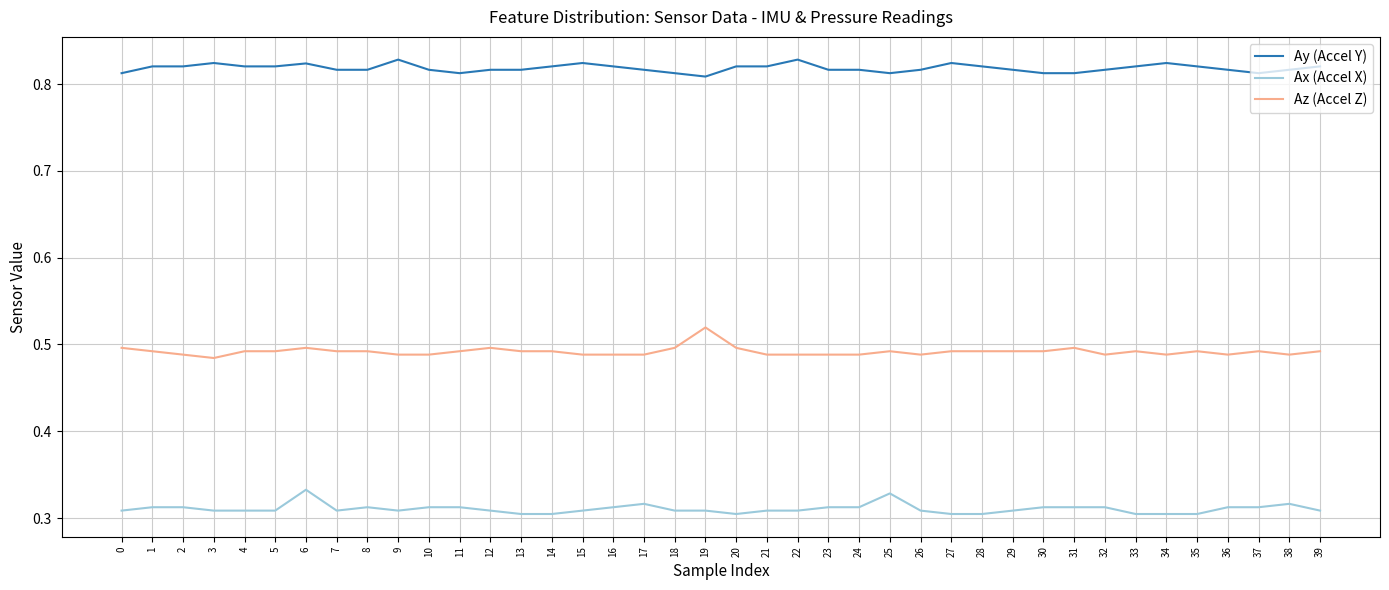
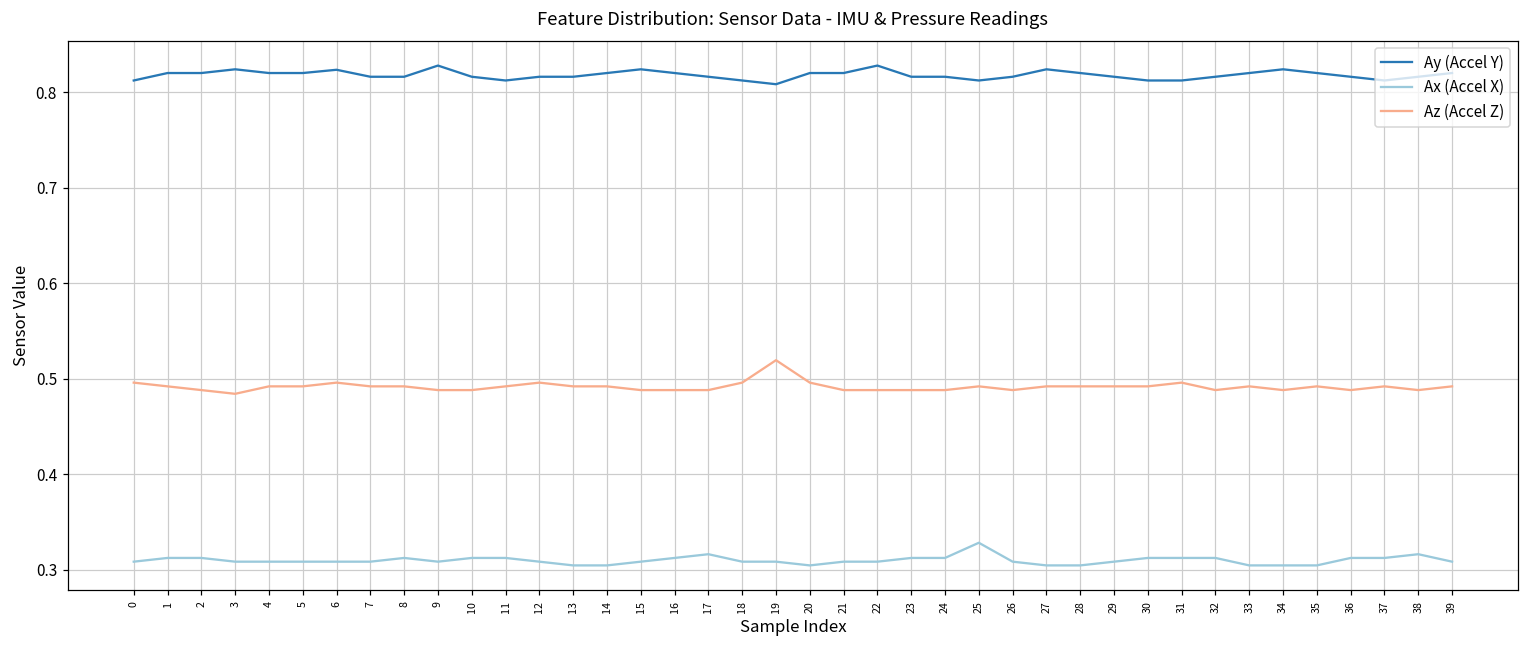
  {
    "Ay (Accel Y)": {
      "0": 0.81,
      "1": 0.82,
      "2": 0.82,
      "3": 0.82,
      "4": 0.82,
      "5": 0.82,
      "6": 0.82,
      "7": 0.82,
      "8": 0.82,
      "9": 0.83,
      "10": 0.82,
      "11": 0.81,
      "12": 0.82,
      "13": 0.82,
      "14": 0.82,
      "15": 0.82,
      "16": 0.82,
      "17": 0.82,
      "18": 0.81,
      "19": 0.81,
      "20": 0.82,
      "21": 0.82,
      "22": 0.83,
      "23": 0.82,
      "24": 0.82,
      "25": 0.81,
      "26": 0.82,
      "27": 0.82,
      "28": 0.82,
      "29": 0.82,
      "30": 0.81,
      "31": 0.81,
      "32": 0.82,
      "33": 0.82,
      "34": 0.82,
      "35": 0.82,
      "36": 0.82
    },
    "Ax (Accel X)": {
      "0": 0.31,
      "1": 0.31,
      "2": 0.31,
      "3": 0.31,
      "4": 0.31,
      "5": 0.31,
-     "6": 0.33,
+     "6": 0.31,
      "7": 0.31,
      "8": 0.31,
      "9": 0.31,
      "10": 0.31,
      "11": 0.31,
      "12": 0.31,
      "13": 0.30,
      "14": 0.30,
      "15": 0.31,
      "16": 0.31,
      "17": 0.32,
      "18": 0.31,
      "19": 0.31,
      "20": 0.30,
      "21": 0.31,
      "22": 0.31,
      "23": 0.31,
      "24": 0.31,
      "25": 0.33,
      "26": 0.31,
      "27": 0.30,
      "28": 0.30,
      "29": 0.31,
      "30": 0.31,
      "31": 0.31,
      "32": 0.31,
      "33": 0.30,
      "34": 0.30,
      "35": 0.30,
      "36": 0.31,
      "37": 0.31,
      "38": 0.32,
      "39": 0.31
    },
    "Az (Accel Z)": {
      "0": 0.50,
      "1": 0.49,
      "2": 0.49,
      "3": 0.48,
      "4": 0.49,
      "5": 0.49,
      "6": 0.50,
      "7": 0.49,
      "8": 0.49,
      "9": 0.49,
      "10": 0.49,
      "11": 0.49,
      "12": 0.50,
      "13": 0.49,
      "14": 0.49,
      "15": 0.49,
      "16": 0.49,
      "17": 0.49,
      "18": 0.50,
      "19": 0.52,
      "20": 0.50,
      "21": 0.49,
      "22": 0.49,
      "23": 0.49,
      "24": 0.49,
      "25": 0.49,
      "26": 0.49,
      "27": 0.49,
      "28": 0.49,
      "29": 0.49,
      "30": 0.49,
      "31": 0.50,
      "32": 0.49,
      "33": 0.49,
      "34": 0.49,
      "35": 0.49,
      "36": 0.49,
      "37": 0.49,
      "38": 0.49,
      "39": 0.49
    }
  }
